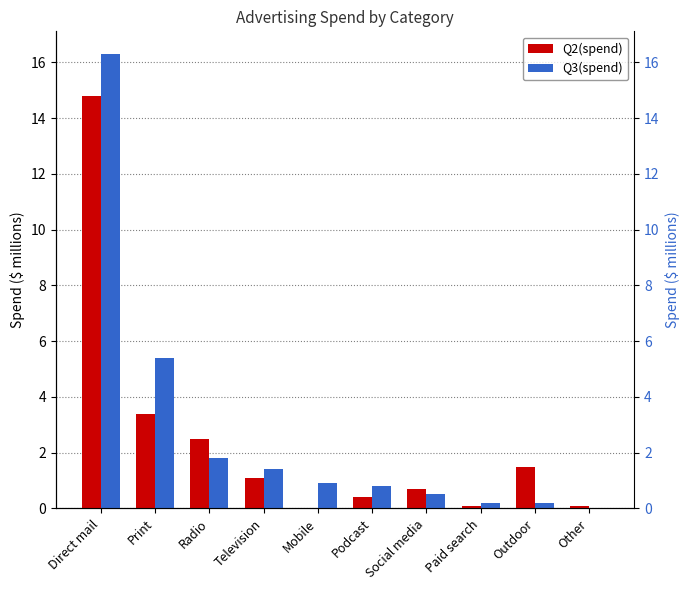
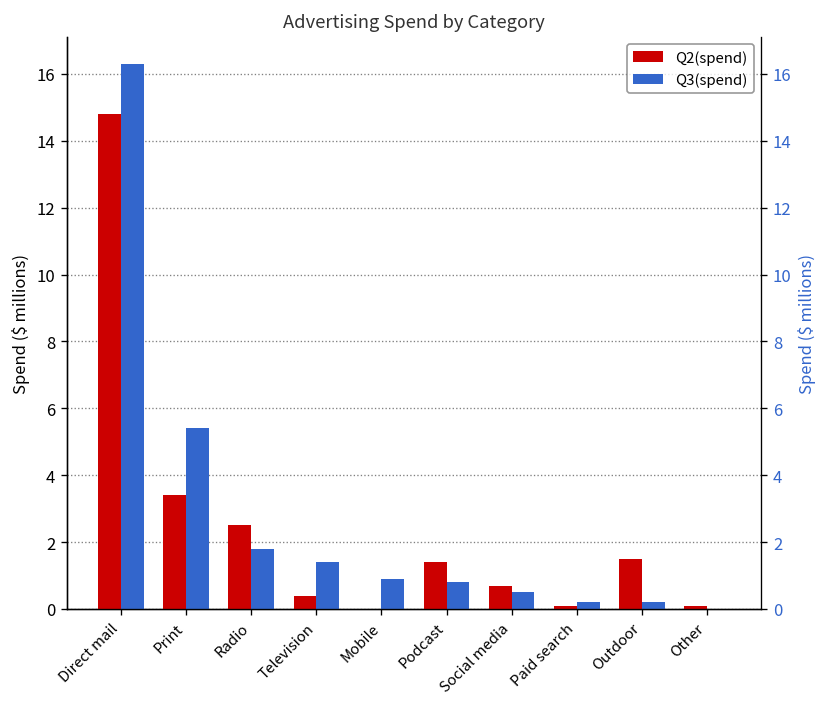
  {
    "Q2(spend)": {
      "Direct mail": 14.8,
      "Print": 3.4,
      "Radio": 2.5,
-     "Television": 1.1,
+     "Television": 0.4,
      "Mobile": 0.0,
-     "Podcast": 0.4,
+     "Podcast": 1.4,
      "Social media": 0.7,
      "Paid search": 0.1,
      "Outdoor": 1.5,
      "Other": 0.1
    },
    "Q3(spend)": {
      "Direct mail": 16.3,
      "Print": 5.4,
      "Radio": 1.8,
      "Television": 1.4,
      "Mobile": 0.9,
      "Podcast": 0.8,
      "Social media": 0.5,
      "Paid search": 0.2,
      "Outdoor": 0.2,
      "Other": 0.0
    }
  }
